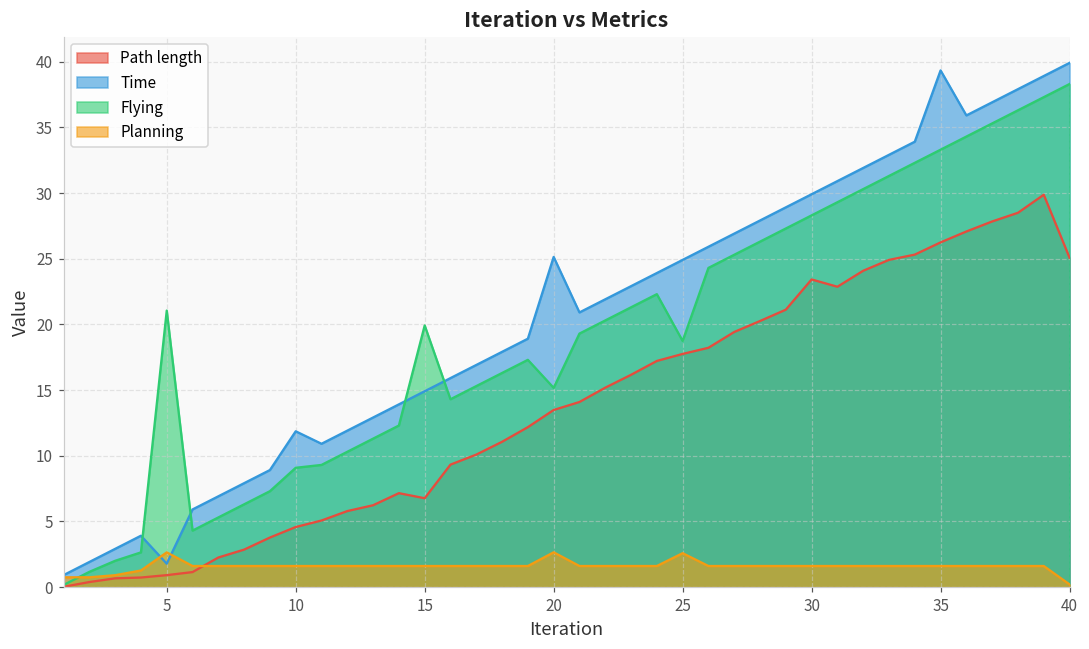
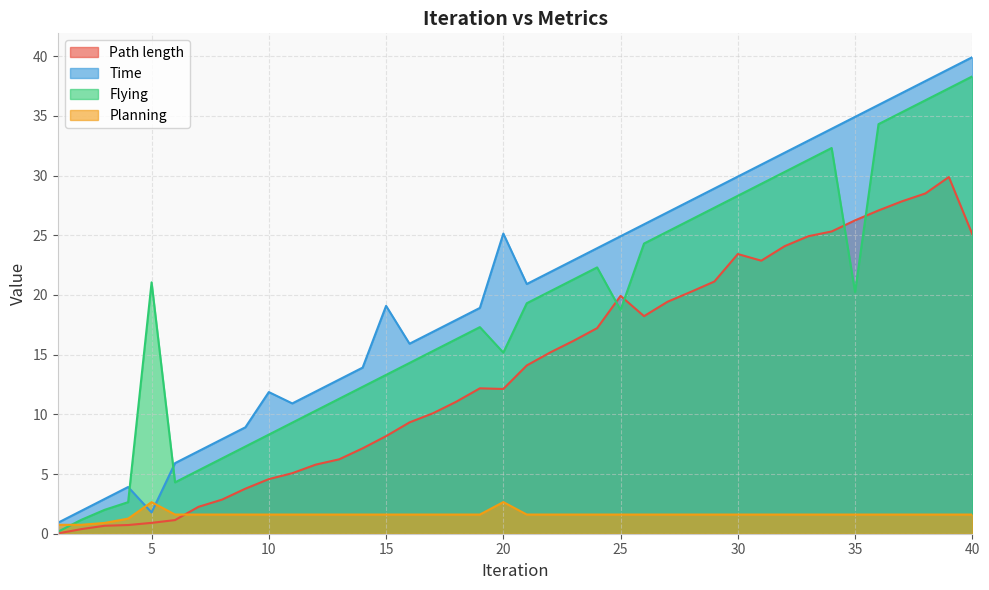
  {
    "Path length": {
      "5": 0.9,
      "10": 4.6,
-     "15": 6.8,
-     "20": 13.5,
-     "25": 17.8,
+     "15": 8.2,
+     "20": 12.1,
+     "25": 19.9,
      "30": 23.4,
      "35": 26.2,
      "40": 25.1
    },
    "Time": {
      "5": 1.8,
      "10": 11.9,
-     "15": 14.9,
+     "15": 19.1,
      "20": 25.1,
      "25": 24.9,
      "30": 29.9,
-     "35": 39.3,
+     "35": 34.9,
      "40": 39.9
    },
    "Flying": {
      "5": 21.1,
-     "10": 9.1,
-     "15": 19.9,
+     "10": 8.3,
+     "15": 13.3,
      "20": 15.2,
      "25": 18.7,
      "30": 28.3,
-     "35": 33.3,
+     "35": 20.2,
      "40": 38.3
    },
    "Planning": {
      "5": 2.6,
      "10": 1.6,
      "15": 1.6,
      "20": 2.6,
-     "25": 2.6,
+     "25": 1.6,
      "30": 1.6,
      "35": 1.6,
-     "40": 0.2
+     "40": 1.6
    }
  }
